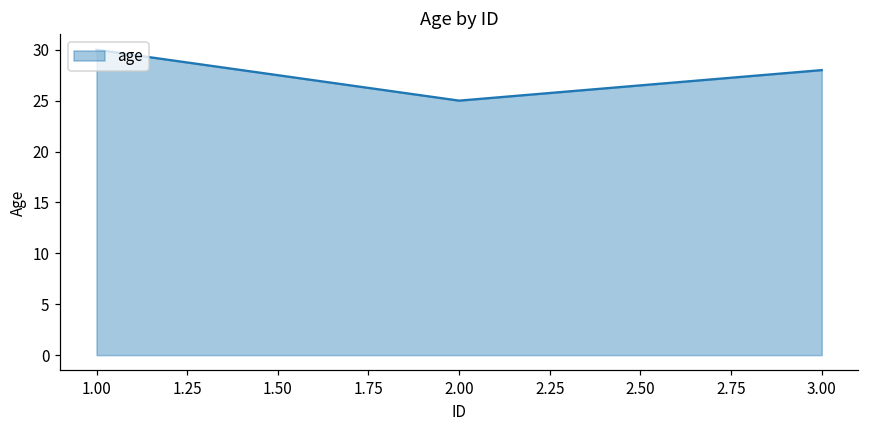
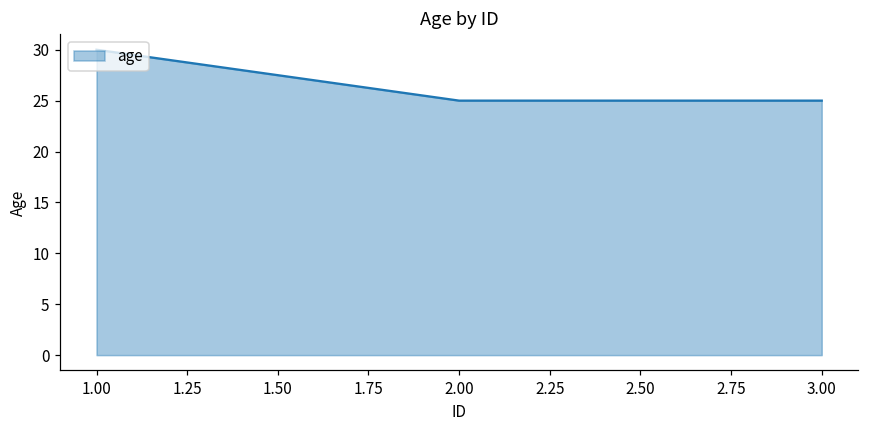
  {
    "2.00": 25,
-   "3.00": 28
+   "3.00": 25
  }
